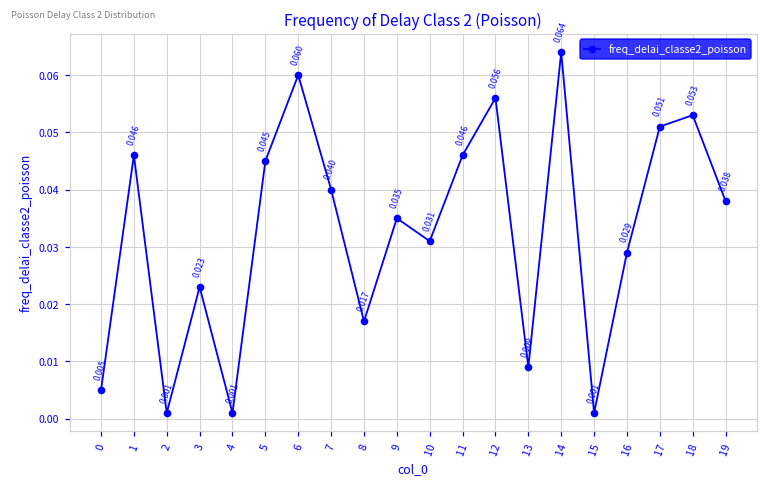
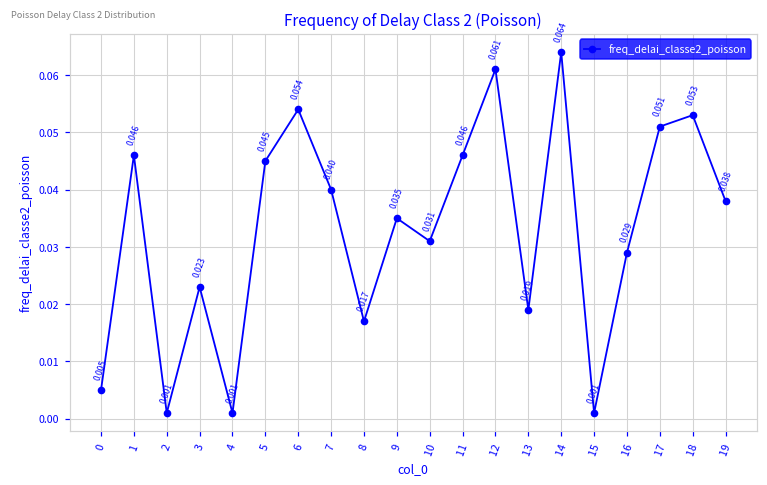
  {
    "0": 0.005,
    "1": 0.046,
    "2": 0.001,
    "3": 0.023,
    "4": 0.001,
    "5": 0.045,
-   "6": 0.060,
+   "6": 0.054,
    "7": 0.040,
    "8": 0.017,
    "9": 0.035,
    "10": 0.031,
    "11": 0.046,
-   "12": 0.056,
-   "13": 0.009,
+   "12": 0.061,
+   "13": 0.019,
    "14": 0.064,
    "15": 0.001,
    "16": 0.029,
    "17": 0.051,
    "18": 0.053,
    "19": 0.038
  }
